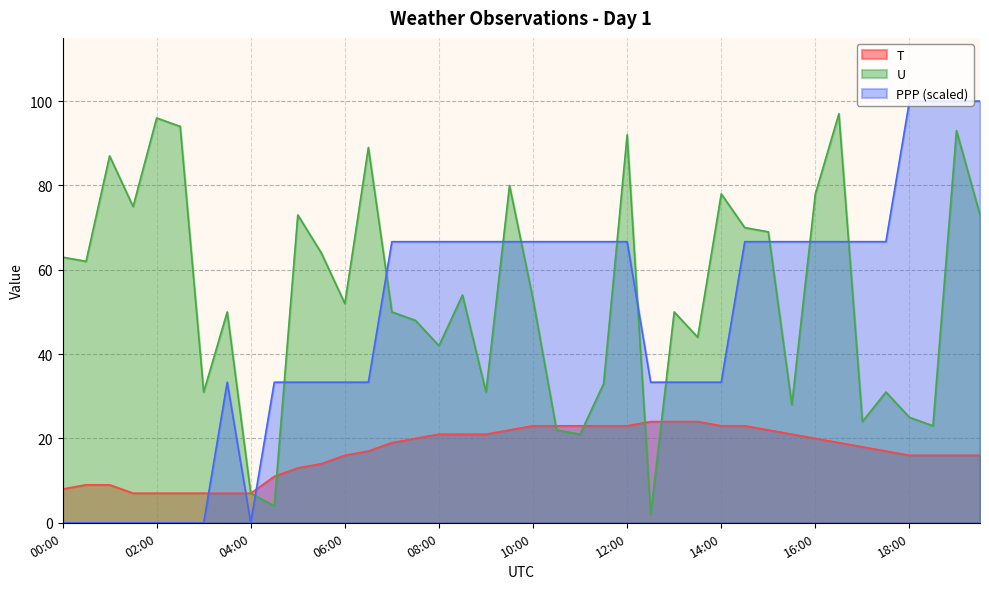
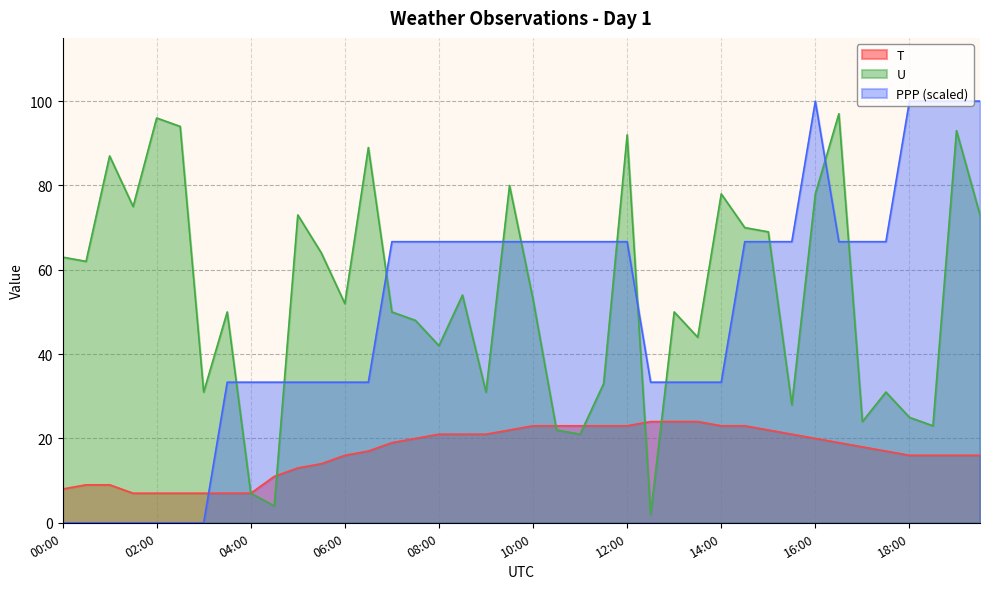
  {
    "T": {
      "00:00": 8,
      "02:00": 7,
      "06:00": 16,
      "08:00": 21,
      "10:00": 23,
      "12:00": 23,
      "14:00": 23,
      "16:00": 20,
      "18:00": 16
    },
    "U": {
      "00:00": 63,
      "02:00": 96,
      "06:00": 52,
      "08:00": 42,
      "10:00": 53,
      "12:00": 92,
      "14:00": 78,
      "16:00": 78,
      "18:00": 25
    },
    "PPP (scaled)": {
      "00:00": 0,
      "02:00": 0,
-     "04:00": 0,
+     "04:00": 33,
      "06:00": 33,
      "08:00": 67,
      "10:00": 67,
      "12:00": 67,
      "14:00": 33,
-     "16:00": 67
+     "16:00": 100
    }
  }
